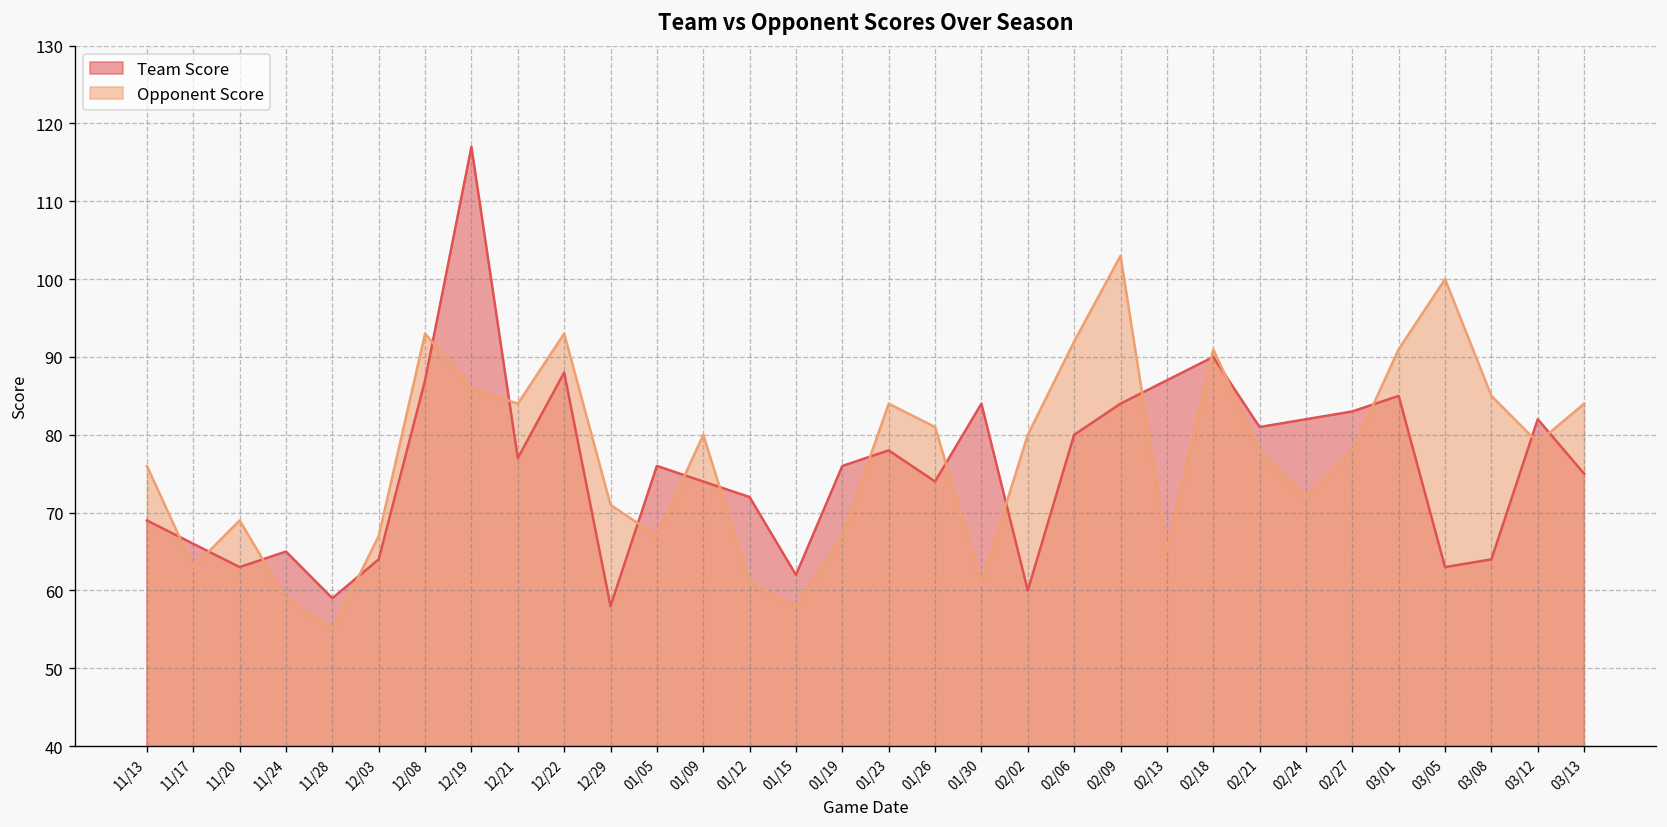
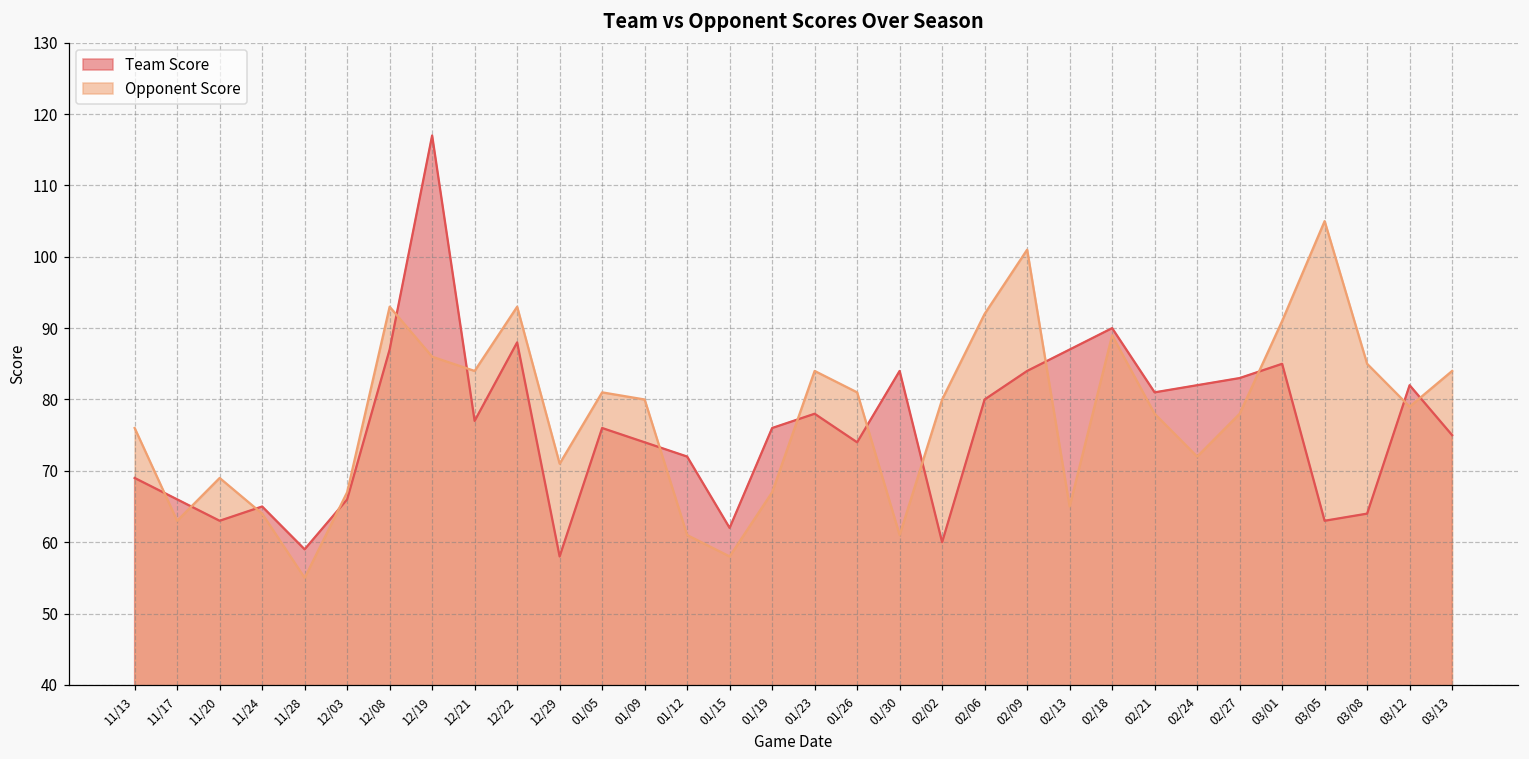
  {
    "Team Score": {
      "11/13": 69,
      "11/17": 66,
      "11/20": 63,
      "11/24": 65,
      "11/28": 59,
-     "12/03": 64,
+     "12/03": 66,
      "12/08": 87,
      "12/19": 117,
      "12/21": 77,
      "12/22": 88,
      "12/29": 58,
      "01/05": 76,
      "01/09": 74,
      "01/12": 72,
      "01/15": 62,
      "01/19": 76,
      "01/23": 78,
      "01/26": 74,
      "01/30": 84,
      "02/02": 60,
      "02/06": 80,
      "02/09": 84,
      "02/13": 87,
      "02/18": 90,
      "02/21": 81,
      "02/24": 82,
      "02/27": 83,
      "03/01": 85,
      "03/05": 63,
      "03/08": 64,
      "03/12": 82,
      "03/13": 75
    },
    "Opponent Score": {
      "11/13": 76,
      "11/17": 63,
      "11/20": 69,
-     "11/24": 59,
+     "11/24": 64,
      "11/28": 55,
      "12/03": 67,
      "12/08": 93,
      "12/19": 86,
      "12/21": 84,
      "12/22": 93,
      "12/29": 71,
-     "01/05": 67,
+     "01/05": 81,
      "01/09": 80,
      "01/12": 61,
      "01/15": 58,
      "01/19": 67,
      "01/23": 84,
      "01/26": 81,
      "01/30": 61,
      "02/02": 80,
      "02/06": 92,
-     "02/09": 103,
+     "02/09": 101,
      "02/13": 65,
-     "02/18": 91,
+     "02/18": 89,
      "02/21": 78,
      "02/24": 72,
      "02/27": 78,
      "03/01": 91,
-     "03/05": 100,
+     "03/05": 105,
      "03/08": 85,
      "03/12": 79,
      "03/13": 84
    }
  }
